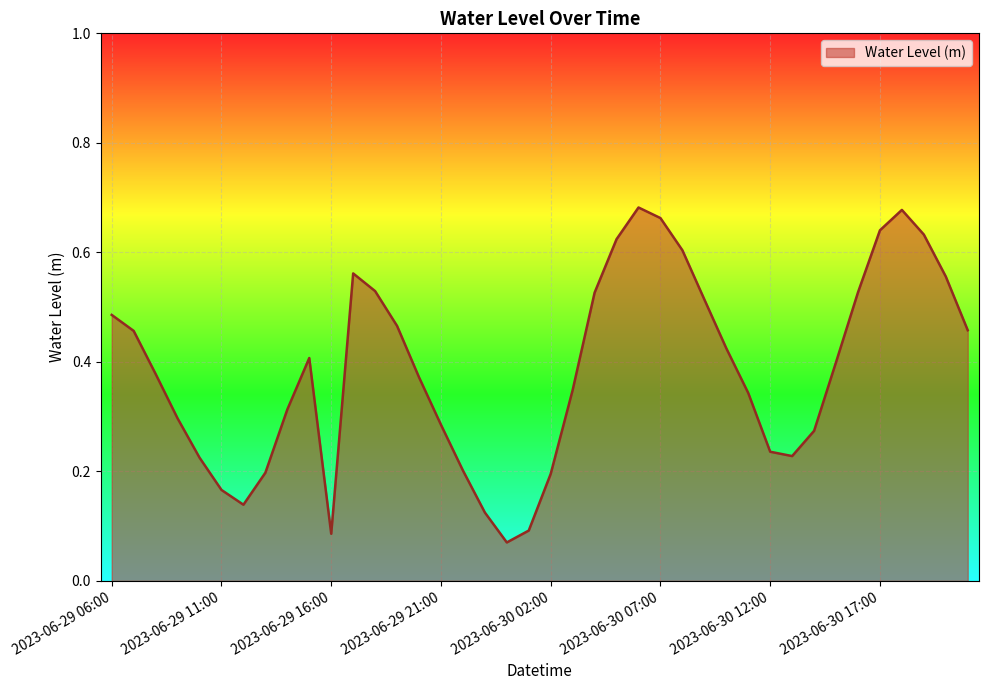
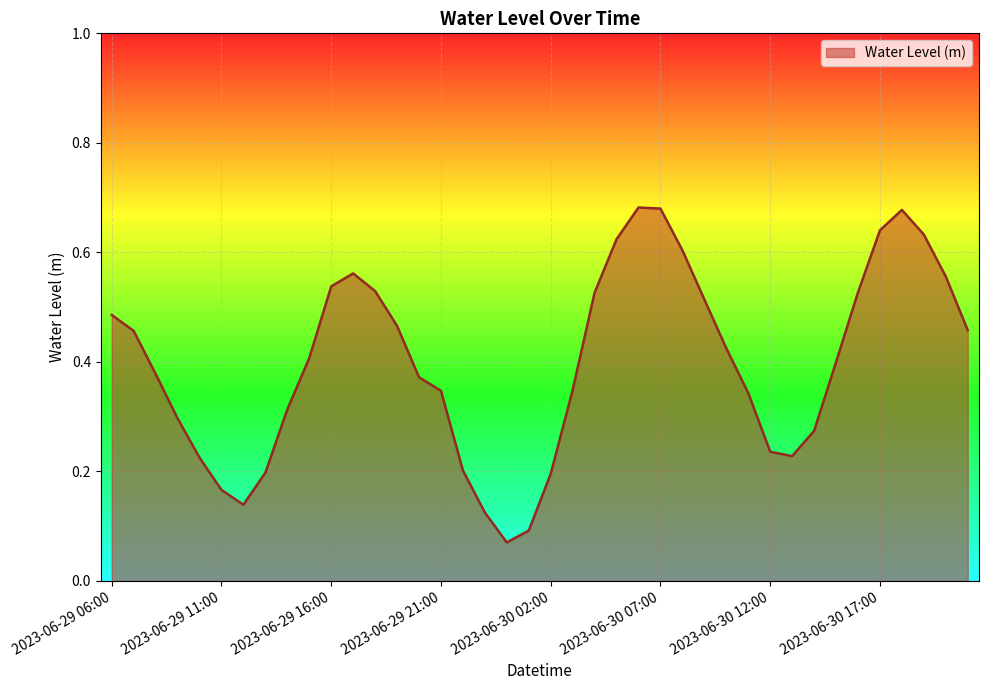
  {
    "2023-06-29 06:00": 0.49,
    "2023-06-29 11:00": 0.17,
-   "2023-06-29 16:00": 0.09,
-   "2023-06-29 21:00": 0.29,
+   "2023-06-29 16:00": 0.54,
+   "2023-06-29 21:00": 0.35,
    "2023-06-30 02:00": 0.20,
-   "2023-06-30 07:00": 0.66,
+   "2023-06-30 07:00": 0.68,
    "2023-06-30 12:00": 0.24,
    "2023-06-30 17:00": 0.64
  }
